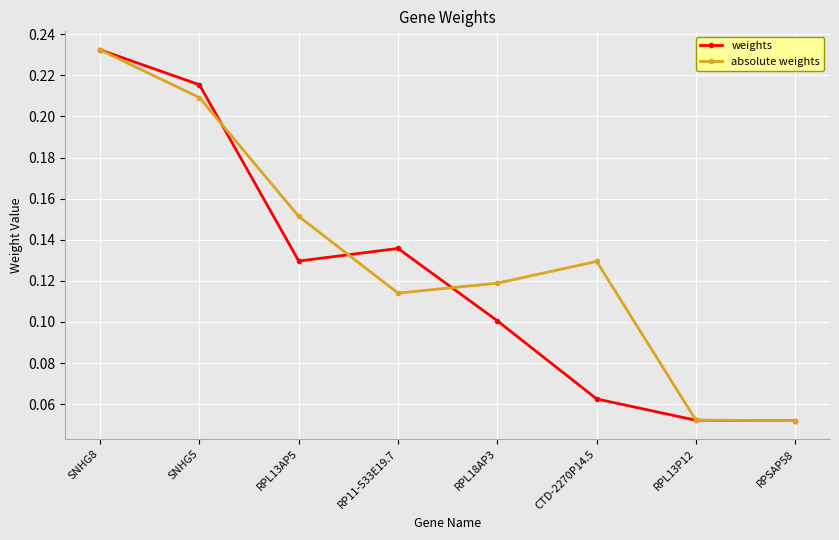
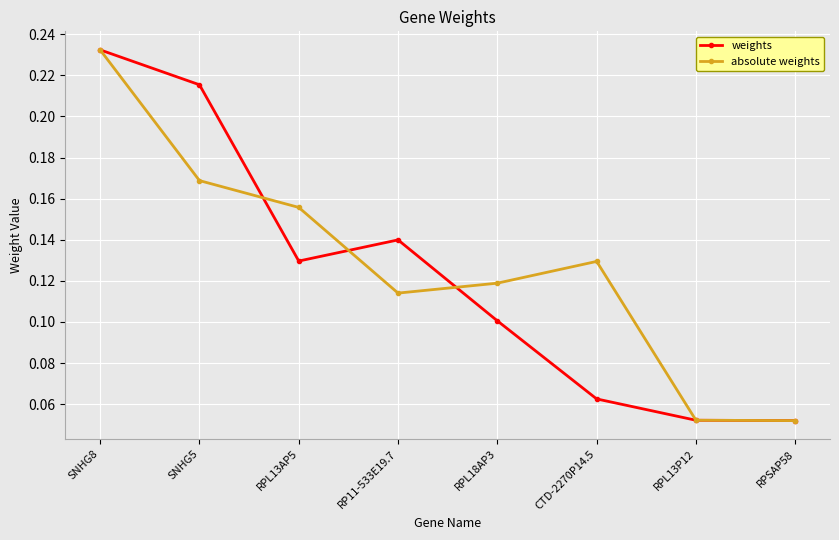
  {
    "weights": {
      "SNHG5": 0.215,
      "RPL13AP5": 0.130,
-     "RP11-533E19.7": 0.136,
+     "RP11-533E19.7": 0.140,
      "RPL18AP3": 0.101,
      "CTD-2270P14.5": 0.063
    },
    "absolute weights": {
-     "SNHG5": 0.209,
-     "RPL13AP5": 0.151,
+     "SNHG5": 0.169,
+     "RPL13AP5": 0.156,
      "RP11-533E19.7": 0.114,
      "RPL18AP3": 0.119,
      "CTD-2270P14.5": 0.129
    }
  }
